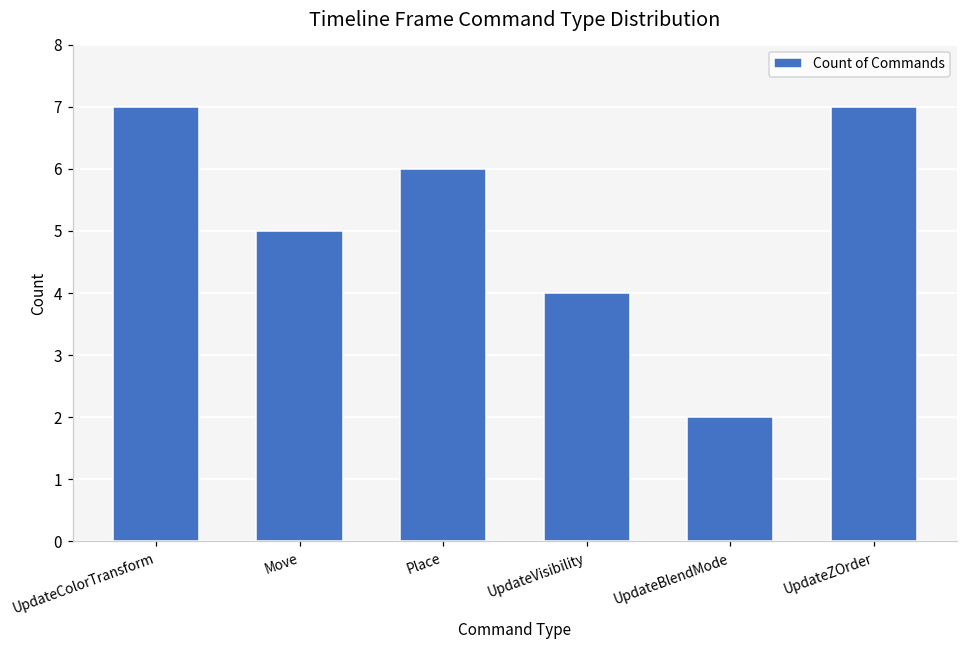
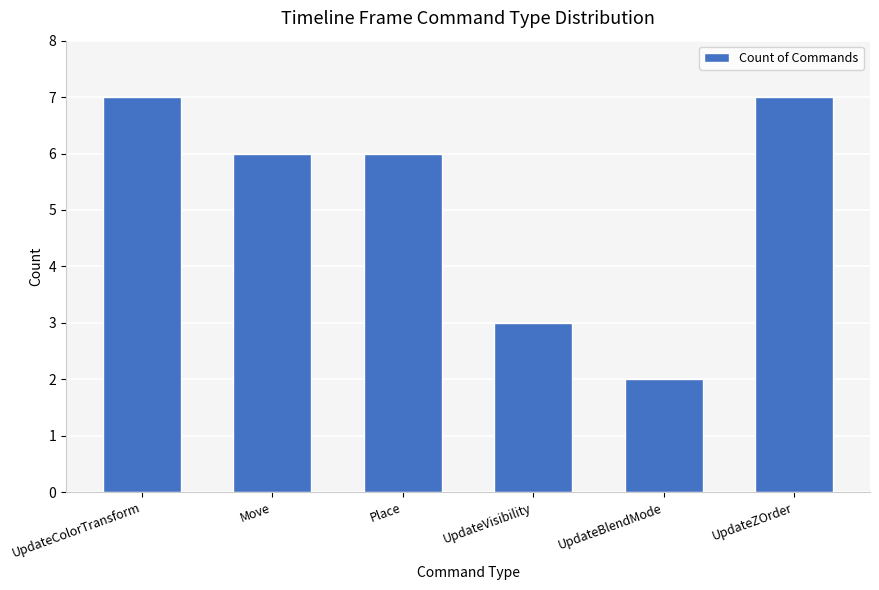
  {
    "UpdateColorTransform": 7,
-   "Move": 5,
+   "Move": 6,
    "Place": 6,
-   "UpdateVisibility": 4,
+   "UpdateVisibility": 3,
    "UpdateBlendMode": 2,
    "UpdateZOrder": 7
  }
